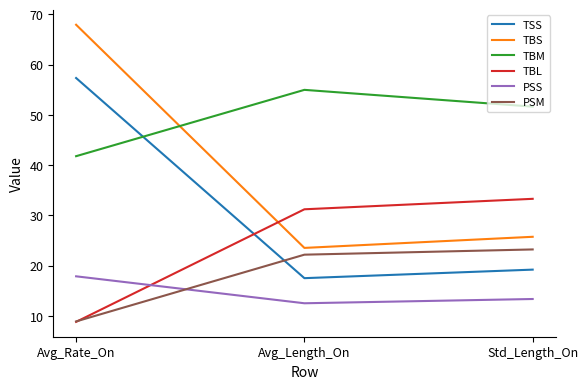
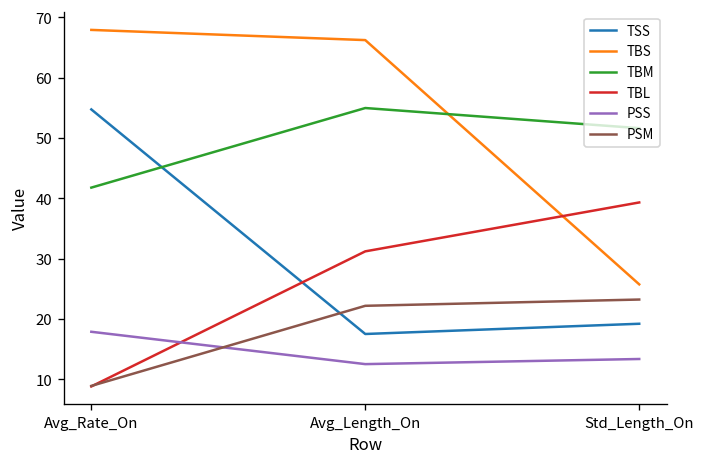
  {
    "TSS": {
-     "Avg_Rate_On": 57,
+     "Avg_Rate_On": 55,
      "Avg_Length_On": 18,
      "Std_Length_On": 19
    },
    "TBS": {
      "Avg_Rate_On": 68,
-     "Avg_Length_On": 24,
+     "Avg_Length_On": 66,
      "Std_Length_On": 26
    },
    "TBM": {
      "Avg_Rate_On": 42,
      "Avg_Length_On": 55
    },
    "TBL": {
      "Avg_Length_On": 31,
-     "Std_Length_On": 33
+     "Std_Length_On": 39
    },
    "PSS": {
      "Avg_Rate_On": 18,
      "Avg_Length_On": 13,
      "Std_Length_On": 13
    },
    "PSM": {
      "Avg_Length_On": 22,
      "Std_Length_On": 23
    }
  }
